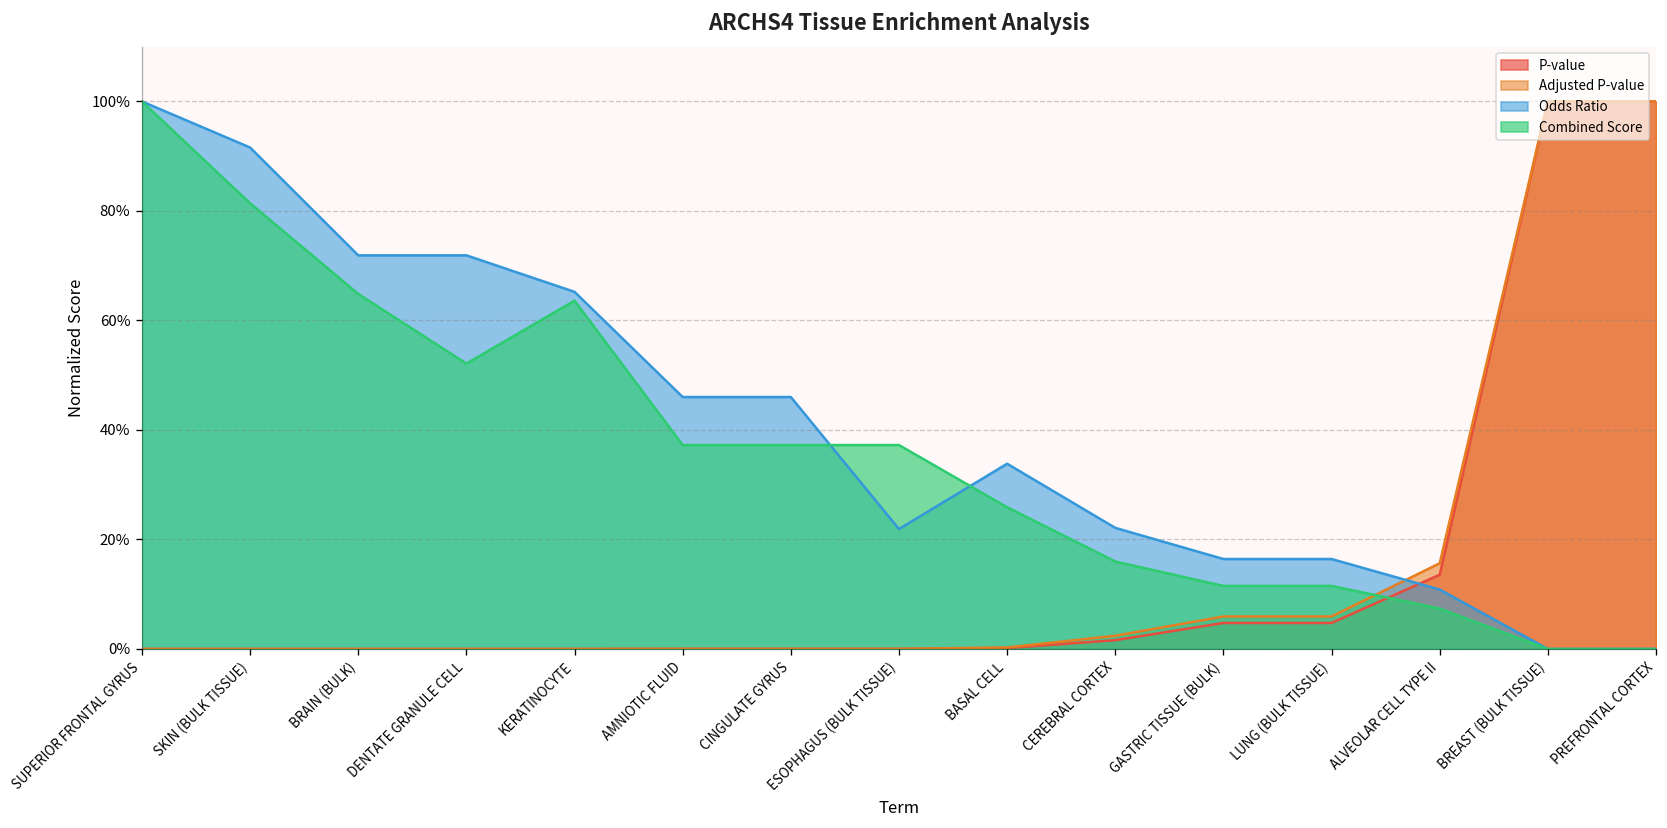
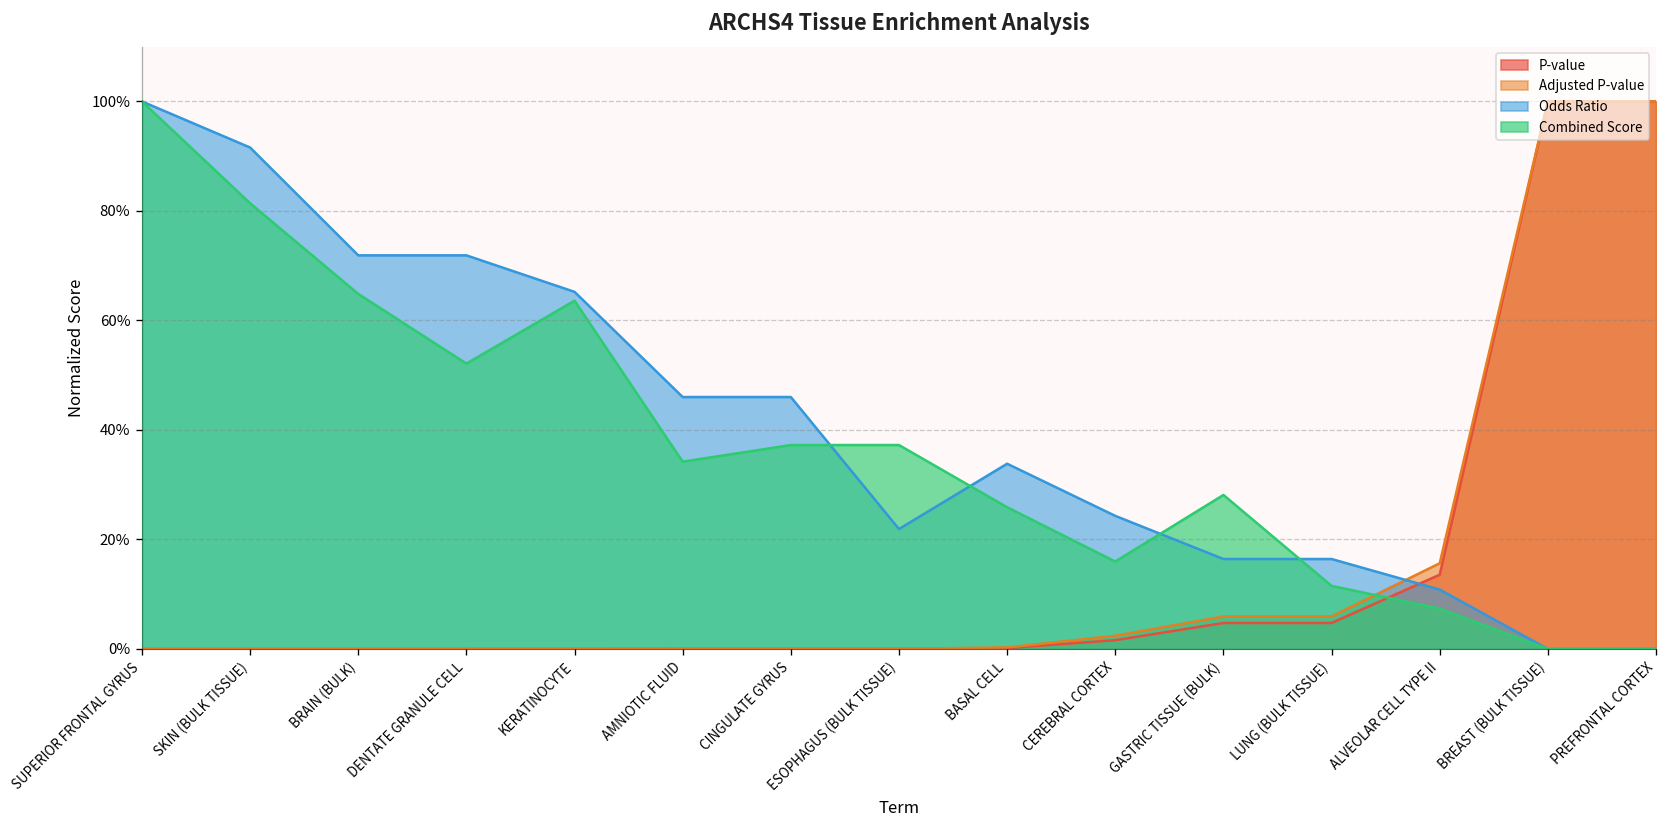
  {
    "Odds Ratio": {
      "SKIN (BULK TISSUE)": "92%",
      "BRAIN (BULK)": "72%",
      "DENTATE GRANULE CELL": "72%",
      "KERATINOCYTE": "65%",
      "AMNIOTIC FLUID": "46%",
      "CINGULATE GYRUS": "46%",
      "ESOPHAGUS (BULK TISSUE)": "22%",
      "BASAL CELL": "34%",
-     "CEREBRAL CORTEX": "22%",
+     "CEREBRAL CORTEX": "24%",
      "GASTRIC TISSUE (BULK)": "16%",
      "LUNG (BULK TISSUE)": "16%",
      "ALVEOLAR CELL TYPE II": "11%"
    },
    "Combined Score": {
      "SKIN (BULK TISSUE)": "81%",
      "BRAIN (BULK)": "65%",
      "DENTATE GRANULE CELL": "52%",
      "KERATINOCYTE": "64%",
-     "AMNIOTIC FLUID": "37%",
+     "AMNIOTIC FLUID": "34%",
      "CINGULATE GYRUS": "37%",
      "ESOPHAGUS (BULK TISSUE)": "37%",
      "BASAL CELL": "26%",
      "CEREBRAL CORTEX": "16%",
-     "GASTRIC TISSUE (BULK)": "12%",
+     "GASTRIC TISSUE (BULK)": "28%",
      "LUNG (BULK TISSUE)": "12%",
      "ALVEOLAR CELL TYPE II": "7%"
    }
  }
